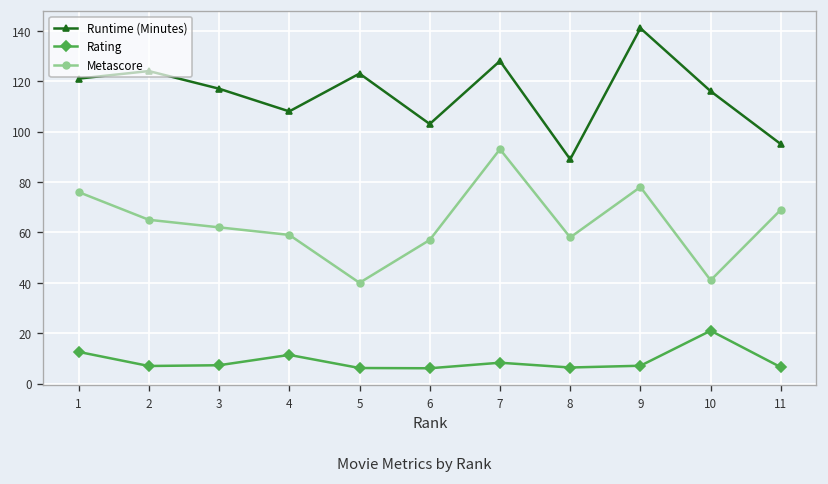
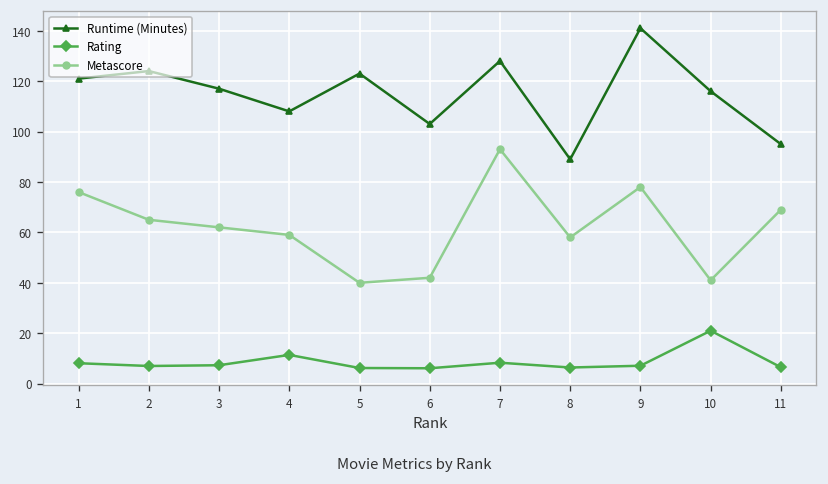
  {
    "Runtime (Minutes)": {
      "1": 121,
      "3": 117,
      "4": 108,
      "5": 123,
      "6": 103,
      "7": 128,
      "8": 89,
      "9": 141,
      "10": 116,
      "11": 95
    },
    "Rating": {
-     "1": 13,
+     "1": 8,
      "2": 7,
      "3": 7,
      "4": 11,
      "5": 6,
      "6": 6,
      "7": 8,
      "8": 6,
      "9": 7,
      "10": 21,
      "11": 7
    },
    "Metascore": {
      "1": 76,
      "2": 65,
      "3": 62,
      "4": 59,
      "5": 40,
-     "6": 57,
+     "6": 42,
      "7": 93,
      "8": 58,
      "9": 78,
      "10": 41,
      "11": 69
    }
  }
